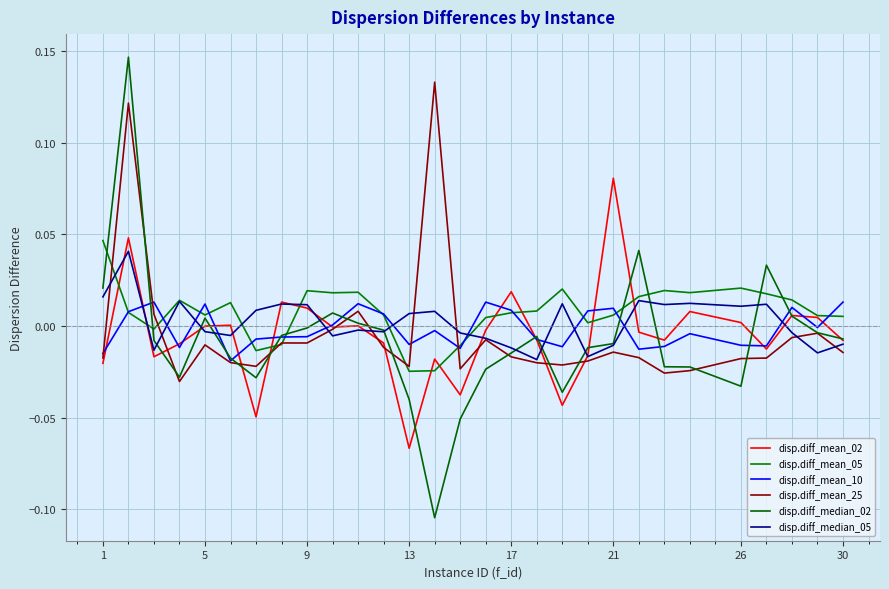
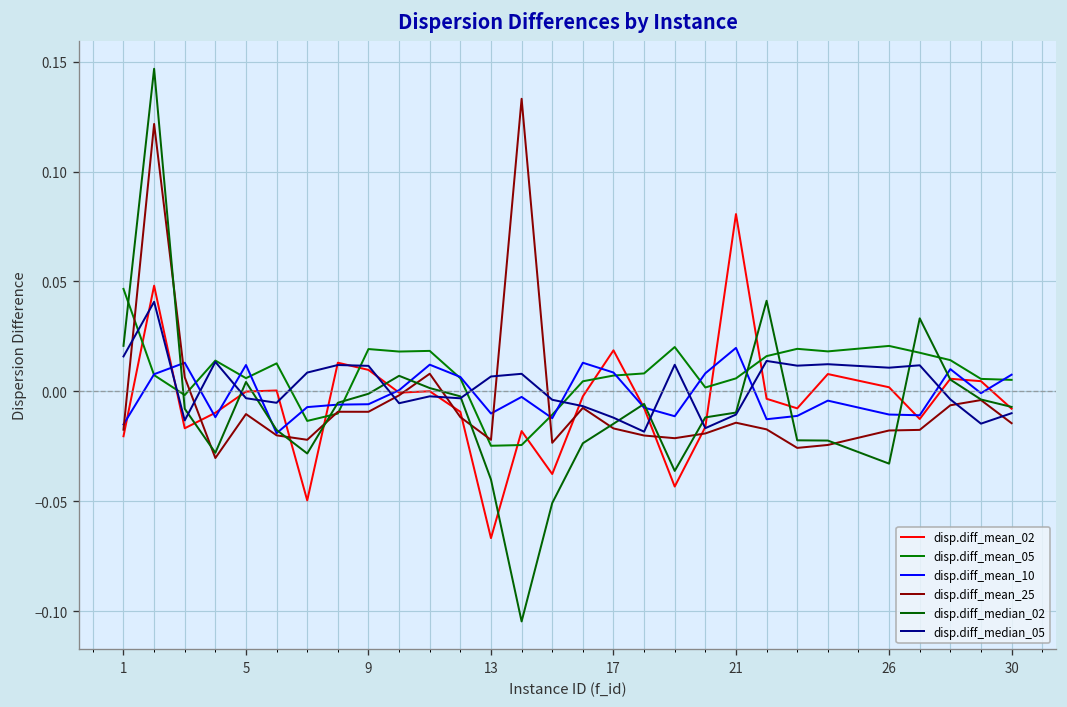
  {
    "disp.diff_mean_02": {
      "1": -0.020,
      "5": 0.000,
      "9": 0.010,
      "13": -0.067,
      "17": 0.019,
      "21": 0.081,
      "26": 0.002
    },
    "disp.diff_mean_10": {
      "1": -0.015,
      "5": 0.012,
      "9": -0.006,
      "13": -0.010,
-     "21": 0.010,
+     "21": 0.020,
      "26": -0.011,
-     "30": 0.013
+     "30": 0.008
    },
    "disp.diff_mean_25": {
      "1": -0.017,
      "5": -0.010,
      "9": -0.009,
      "13": -0.022,
      "17": -0.017,
      "21": -0.014,
      "26": -0.018,
      "30": -0.014
    },
    "disp.diff_median_05": {
      "1": 0.016,
      "5": -0.003,
      "9": 0.012,
      "13": 0.007,
      "17": -0.012,
      "26": 0.011,
      "30": -0.010
    }
  }
